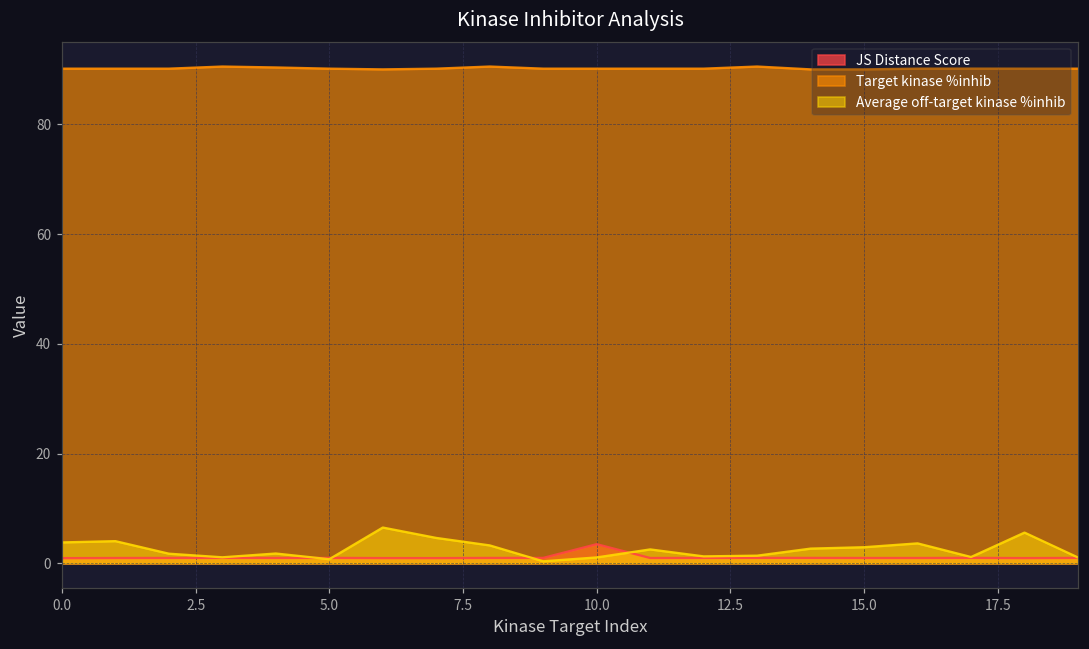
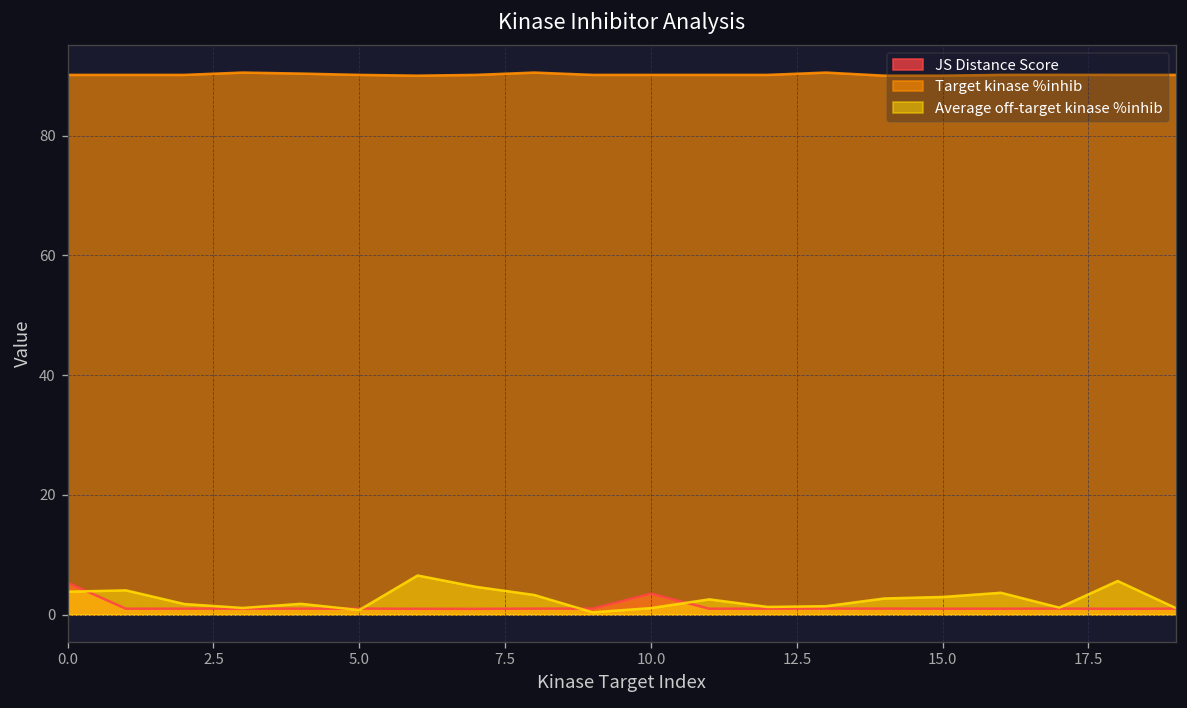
  {
    "JS Distance Score": {
-     "0.0": 1,
+     "0.0": 5,
      "10.0": 3,
      "15.0": 1
    }
  }
